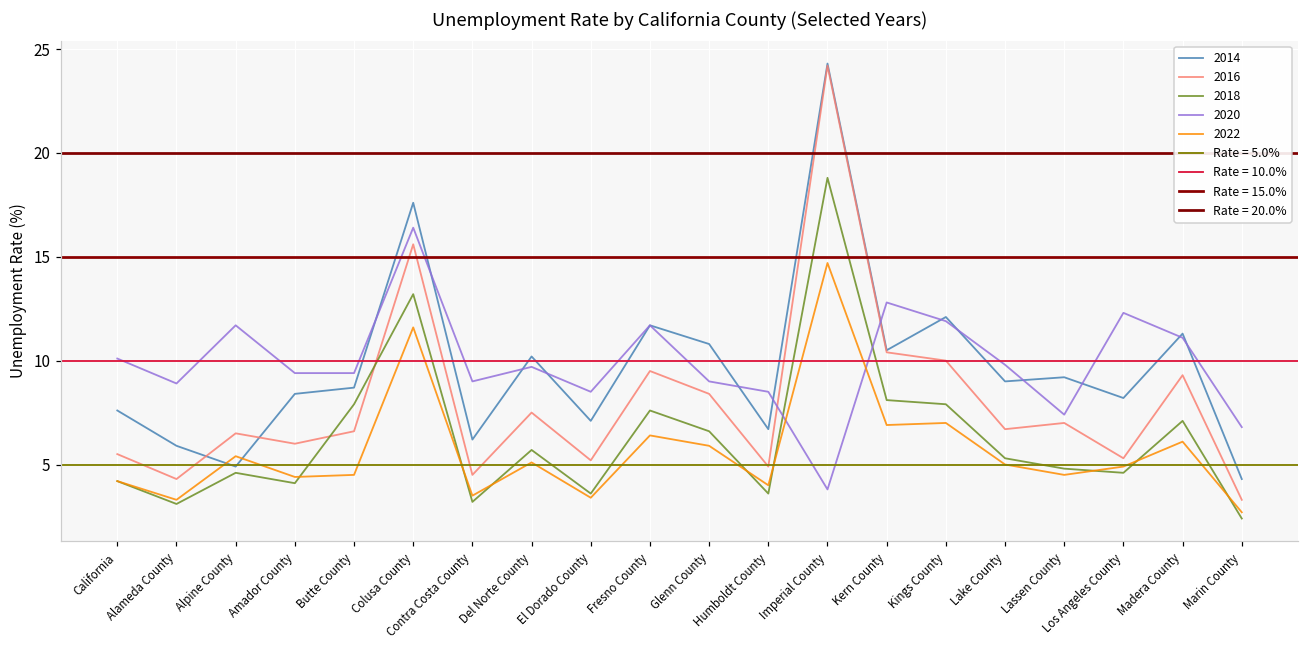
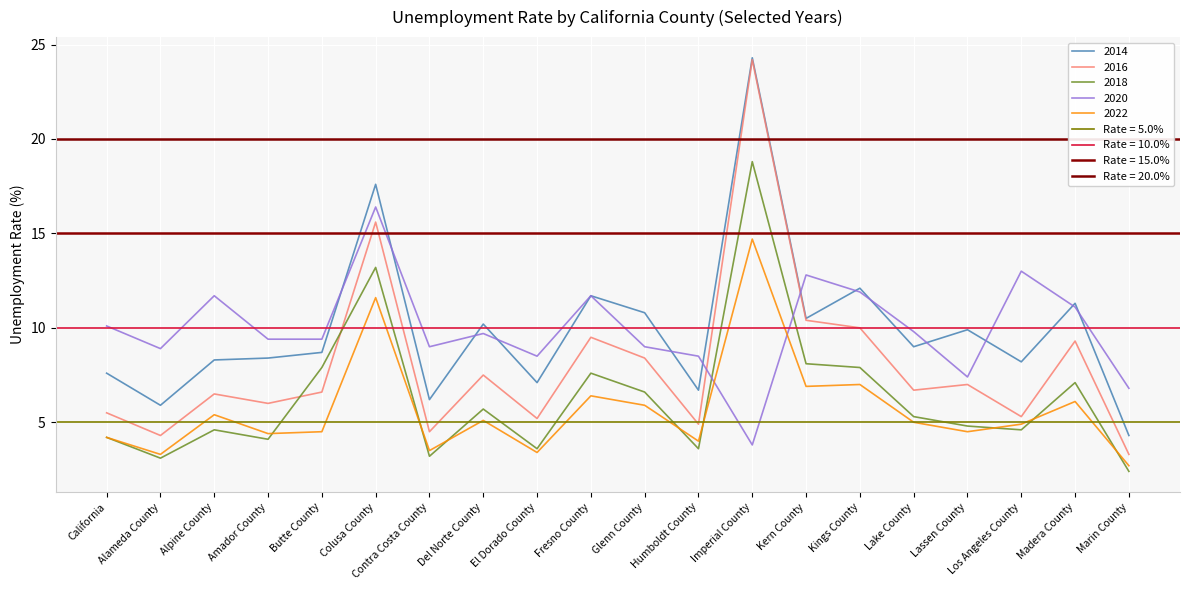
  {
    "2014": {
      "California": 7.6,
      "Alameda County": 5.9,
-     "Alpine County": 4.9,
+     "Alpine County": 8.3,
      "Amador County": 8.4,
      "Butte County": 8.7,
      "Colusa County": 17.6,
      "Contra Costa County": 6.2,
      "Del Norte County": 10.2,
      "El Dorado County": 7.1,
      "Glenn County": 10.8,
      "Humboldt County": 6.7,
      "Kings County": 12.1,
      "Lake County": 9.0,
-     "Lassen County": 9.2,
+     "Lassen County": 9.9,
      "Los Angeles County": 8.2,
      "Madera County": 11.3,
      "Marin County": 4.3
    },
    "2016": {
      "California": 5.5,
      "Alameda County": 4.3,
      "Alpine County": 6.5,
      "Amador County": 6.0,
      "Butte County": 6.6,
      "Colusa County": 15.6,
      "Contra Costa County": 4.5,
      "Del Norte County": 7.5,
      "El Dorado County": 5.2,
      "Fresno County": 9.5,
      "Glenn County": 8.4,
      "Humboldt County": 4.9,
      "Kings County": 10.0,
      "Lake County": 6.7,
      "Lassen County": 7.0,
      "Los Angeles County": 5.3,
      "Madera County": 9.3,
      "Marin County": 3.3
    },
    "2018": {
      "Alameda County": 3.1,
      "Alpine County": 4.6,
      "Amador County": 4.1,
      "Butte County": 7.9,
      "Colusa County": 13.2,
      "Contra Costa County": 3.2,
      "Del Norte County": 5.7,
      "El Dorado County": 3.6,
      "Fresno County": 7.6,
      "Glenn County": 6.6,
      "Humboldt County": 3.6,
      "Imperial County": 18.8,
      "Kern County": 8.1,
      "Kings County": 7.9,
      "Lake County": 5.3,
      "Lassen County": 4.8,
      "Los Angeles County": 4.6,
      "Madera County": 7.1,
      "Marin County": 2.4
    },
    "2020": {
      "California": 10.1,
      "Alameda County": 8.9,
      "Alpine County": 11.7,
      "Amador County": 9.4,
      "Butte County": 9.4,
      "Colusa County": 16.4,
      "Contra Costa County": 9.0,
      "Del Norte County": 9.7,
      "El Dorado County": 8.5,
      "Glenn County": 9.0,
      "Humboldt County": 8.5,
      "Imperial County": 3.8,
      "Kern County": 12.8,
      "Kings County": 11.9,
      "Lake County": 9.8,
      "Lassen County": 7.4,
-     "Los Angeles County": 12.3,
+     "Los Angeles County": 13.0,
      "Madera County": 11.1,
      "Marin County": 6.8
    },
    "2022": {
      "Alameda County": 3.3,
      "Alpine County": 5.4,
      "Amador County": 4.4,
      "Butte County": 4.5,
      "Colusa County": 11.6,
      "Contra Costa County": 3.5,
      "Del Norte County": 5.1,
      "El Dorado County": 3.4,
      "Fresno County": 6.4,
      "Glenn County": 5.9,
      "Humboldt County": 4.0,
      "Imperial County": 14.7,
      "Kern County": 6.9,
      "Kings County": 7.0,
      "Lake County": 5.0,
      "Lassen County": 4.5,
      "Los Angeles County": 4.9,
      "Madera County": 6.1,
      "Marin County": 2.7
    }
  }
